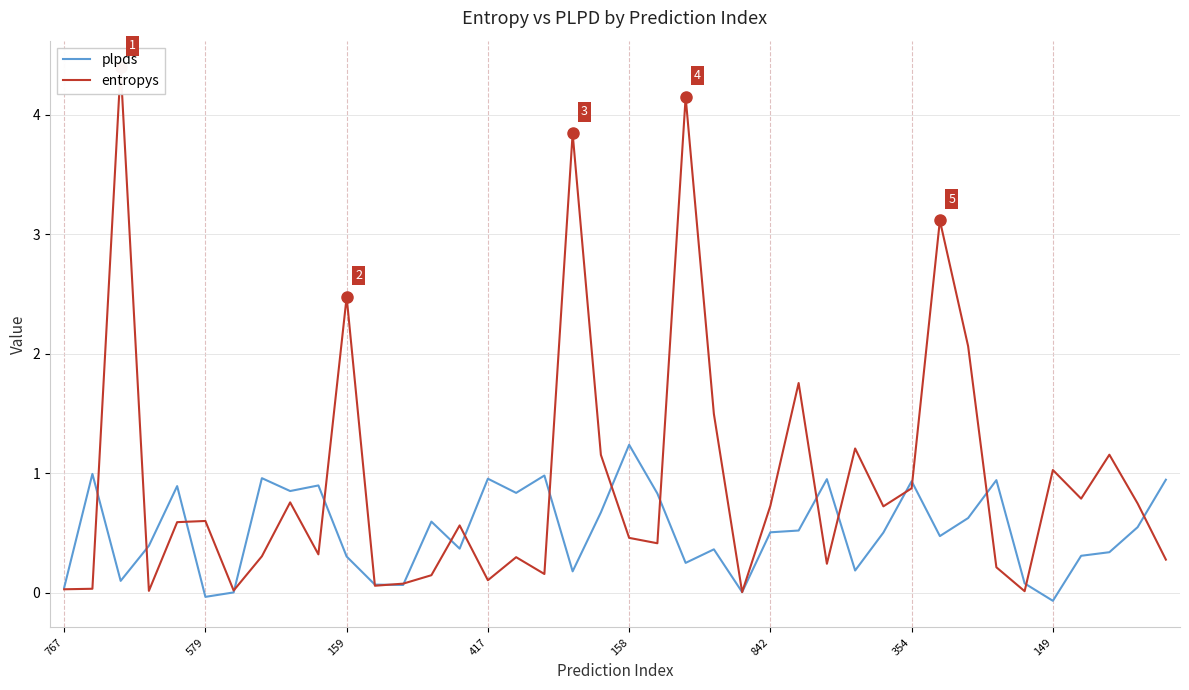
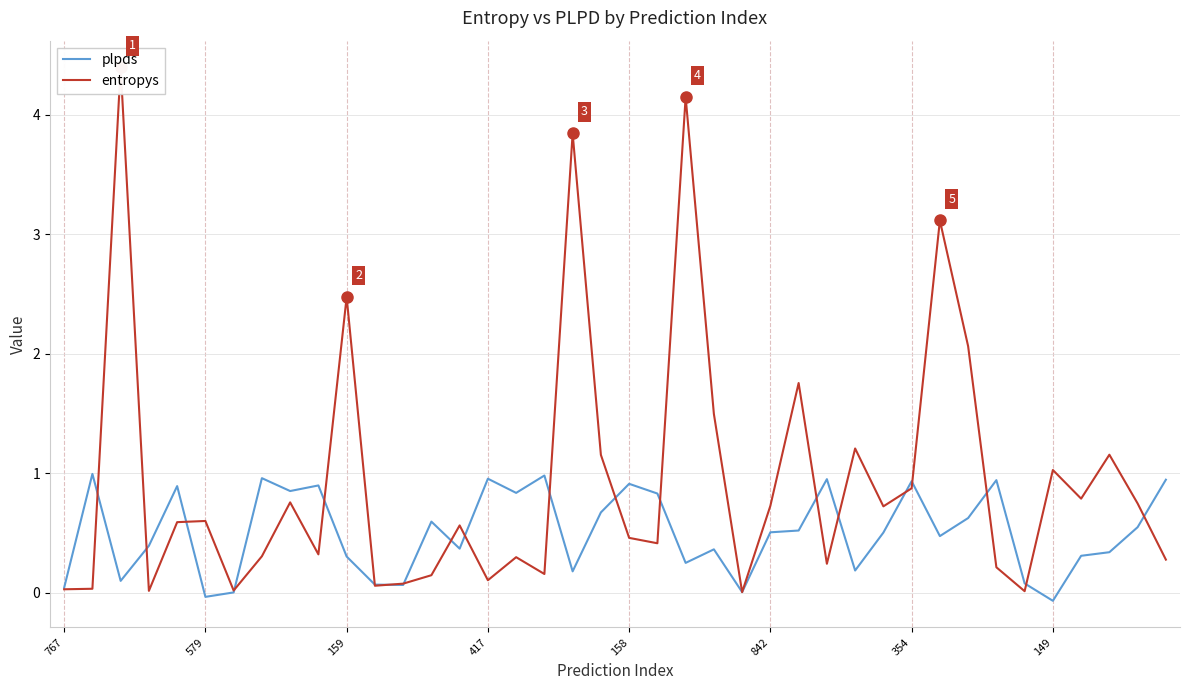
  {
    "plpds": {
      "579": -0.04,
      "159": 0.30,
      "417": 0.95,
-     "158": 1.24,
+     "158": 0.91,
      "842": 0.50,
      "354": 0.93,
      "149": -0.07
    }
  }
